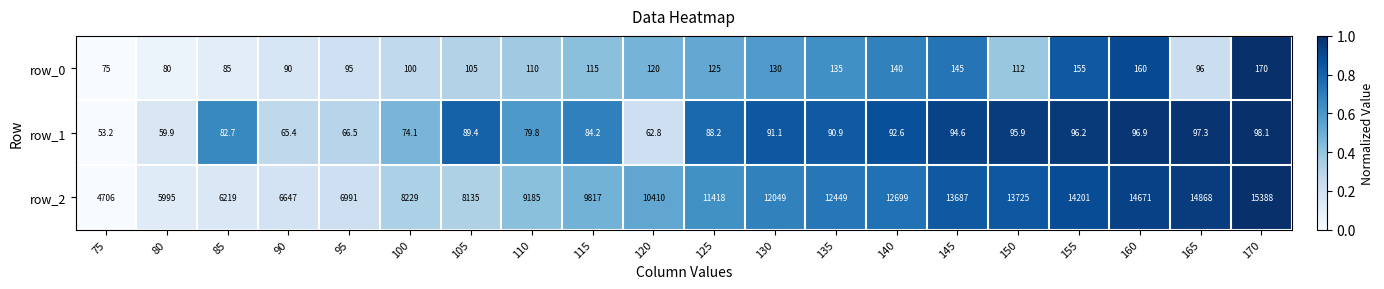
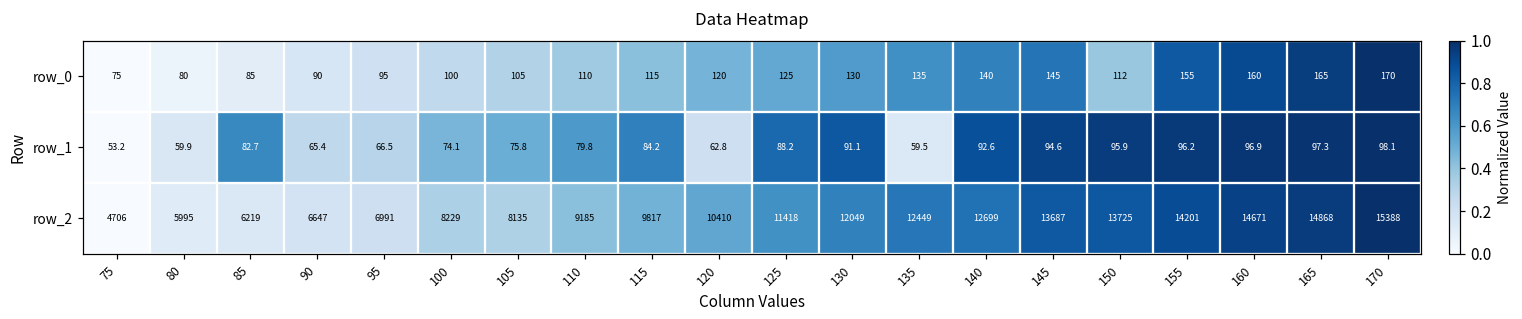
  {
    "row_0": {
      "75": 75,
      "80": 80,
      "85": 85,
      "90": 90,
      "95": 95,
      "100": 100,
      "105": 105,
      "110": 110,
      "115": 115,
      "120": 120,
      "125": 125,
      "130": 130,
      "135": 135,
      "140": 140,
      "145": 145,
      "150": 112,
      "155": 155,
      "160": 160,
-     "165": 96,
+     "165": 165,
      "170": 170
    },
    "row_1": {
      "75": 53.2,
      "80": 59.9,
      "85": 82.7,
      "90": 65.4,
      "95": 66.5,
      "100": 74.1,
-     "105": 89.4,
+     "105": 75.8,
      "110": 79.8,
      "115": 84.2,
      "120": 62.8,
      "125": 88.2,
      "130": 91.1,
-     "135": 90.9,
+     "135": 59.5,
      "140": 92.6,
      "145": 94.6,
      "150": 95.9,
      "155": 96.2,
      "160": 96.9,
      "165": 97.3,
      "170": 98.1
    },
    "row_2": {
      "75": 4706,
      "80": 5995,
      "85": 6219,
      "90": 6647,
      "95": 6991,
      "100": 8229,
      "105": 8135,
      "110": 9185,
      "115": 9817,
      "120": 10410,
      "125": 11418,
      "130": 12049,
      "135": 12449,
      "140": 12699,
      "145": 13687,
      "150": 13725,
      "155": 14201,
      "160": 14671,
      "165": 14868,
      "170": 15388
    }
  }
